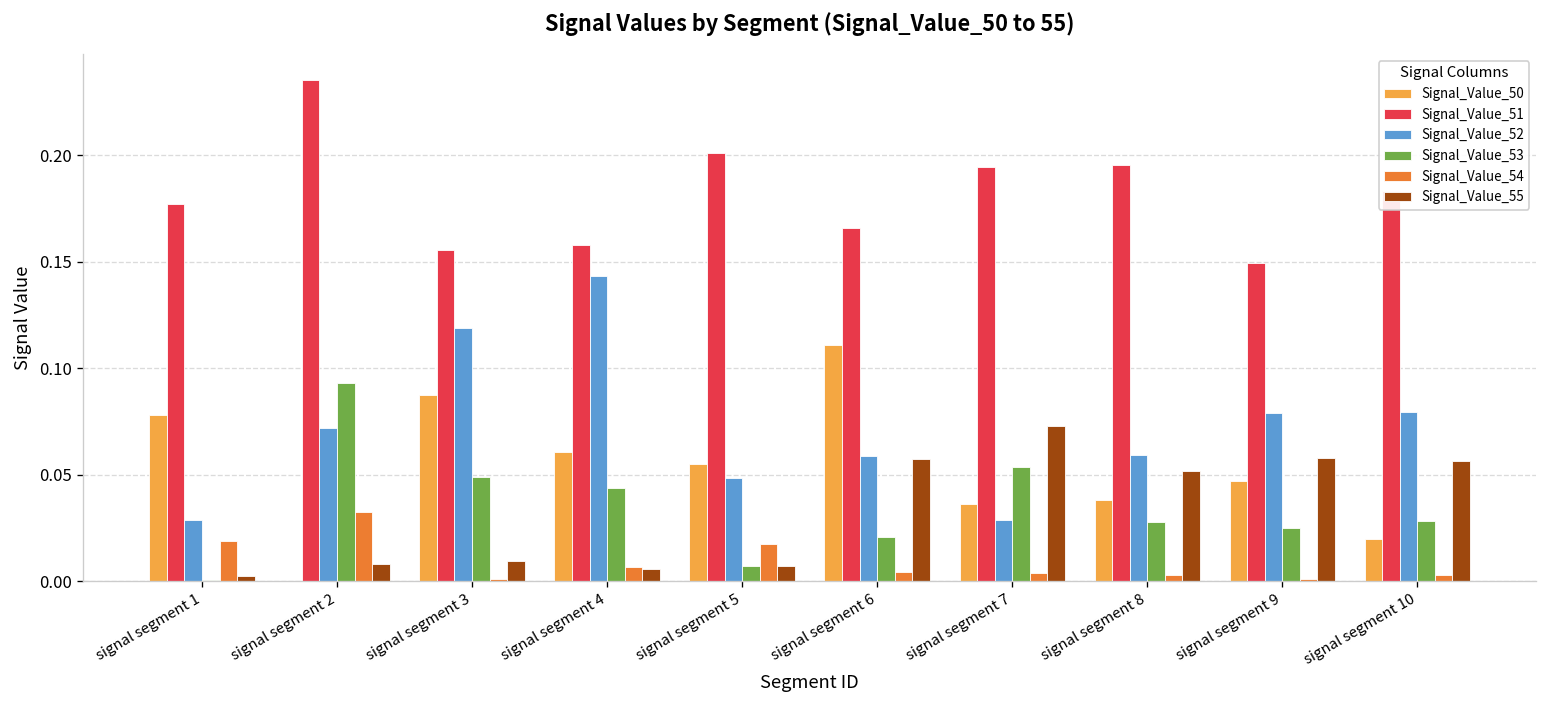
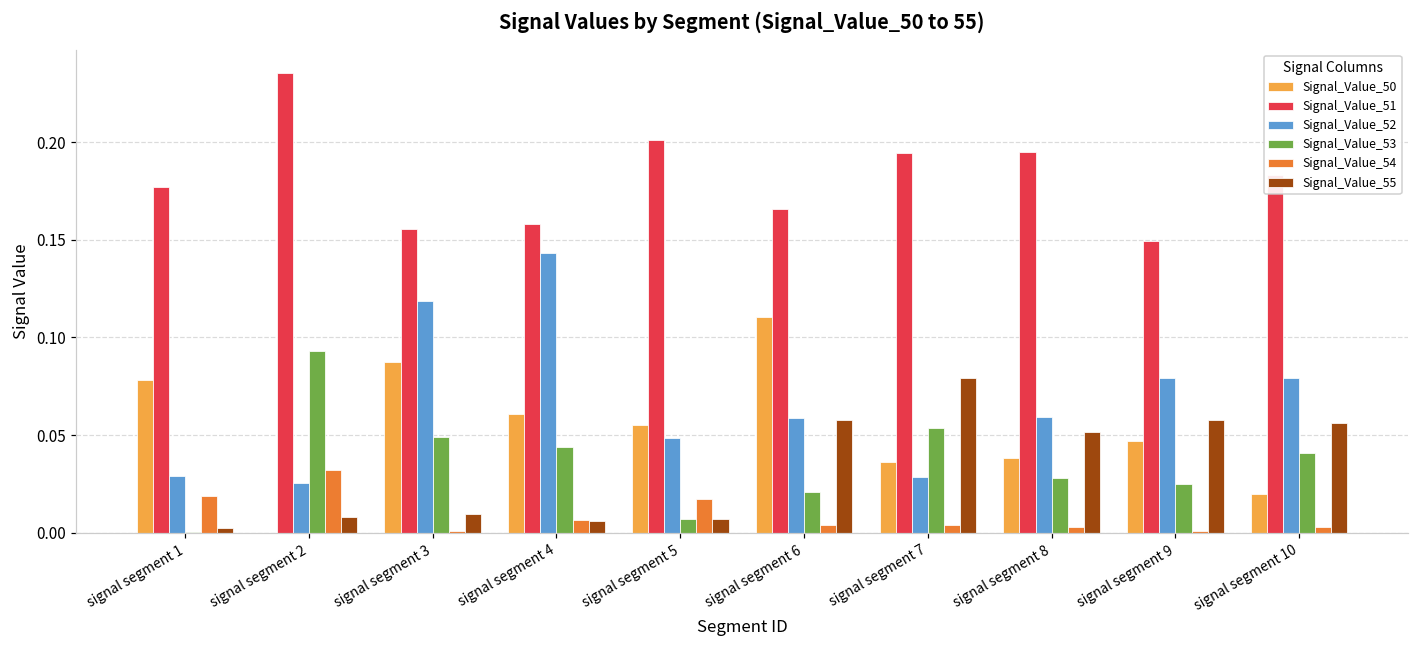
  {
    "Signal_Value_51": {
      "signal segment 1": 0.177,
      "signal segment 2": 0.235,
      "signal segment 3": 0.155,
      "signal segment 4": 0.158,
      "signal segment 5": 0.201,
      "signal segment 6": 0.166,
      "signal segment 7": 0.194,
      "signal segment 8": 0.195,
      "signal segment 9": 0.150
    },
    "Signal_Value_52": {
      "signal segment 1": 0.029,
-     "signal segment 2": 0.072,
+     "signal segment 2": 0.025,
      "signal segment 3": 0.119,
      "signal segment 4": 0.143,
      "signal segment 5": 0.048,
      "signal segment 6": 0.059,
      "signal segment 7": 0.028,
      "signal segment 8": 0.059,
      "signal segment 9": 0.079,
      "signal segment 10": 0.079
    },
    "Signal_Value_53": {
      "signal segment 2": 0.093,
      "signal segment 3": 0.049,
      "signal segment 4": 0.044,
      "signal segment 5": 0.007,
      "signal segment 6": 0.021,
      "signal segment 7": 0.054,
      "signal segment 8": 0.028,
      "signal segment 9": 0.025,
-     "signal segment 10": 0.028
+     "signal segment 10": 0.041
    },
    "Signal_Value_55": {
      "signal segment 1": 0.003,
      "signal segment 2": 0.008,
      "signal segment 3": 0.009,
      "signal segment 4": 0.006,
      "signal segment 5": 0.007,
      "signal segment 6": 0.058,
-     "signal segment 7": 0.073,
+     "signal segment 7": 0.079,
      "signal segment 8": 0.052,
      "signal segment 9": 0.058,
      "signal segment 10": 0.056
    }
  }
